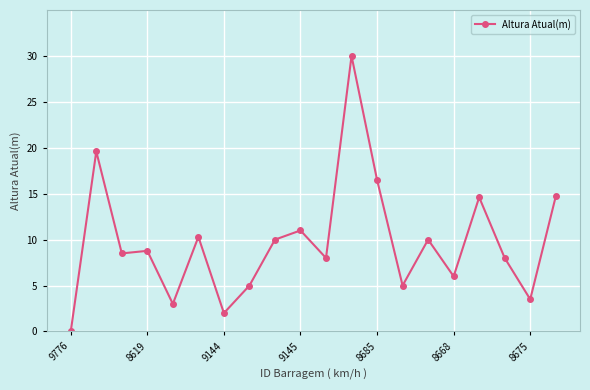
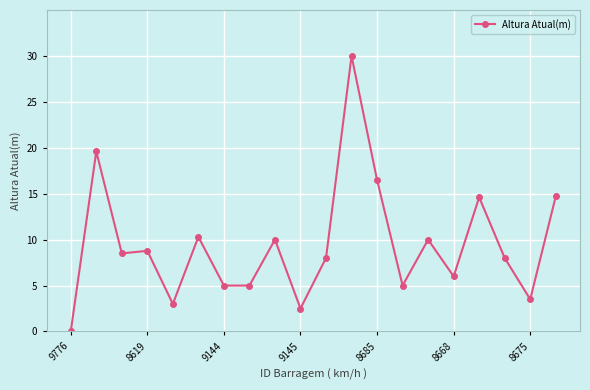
  {
    "9776": 0,
    "8619": 9,
-   "9144": 2,
-   "9145": 11,
+   "9144": 5,
+   "9145": 3,
    "8685": 17,
    "8668": 6,
    "8675": 4
  }
